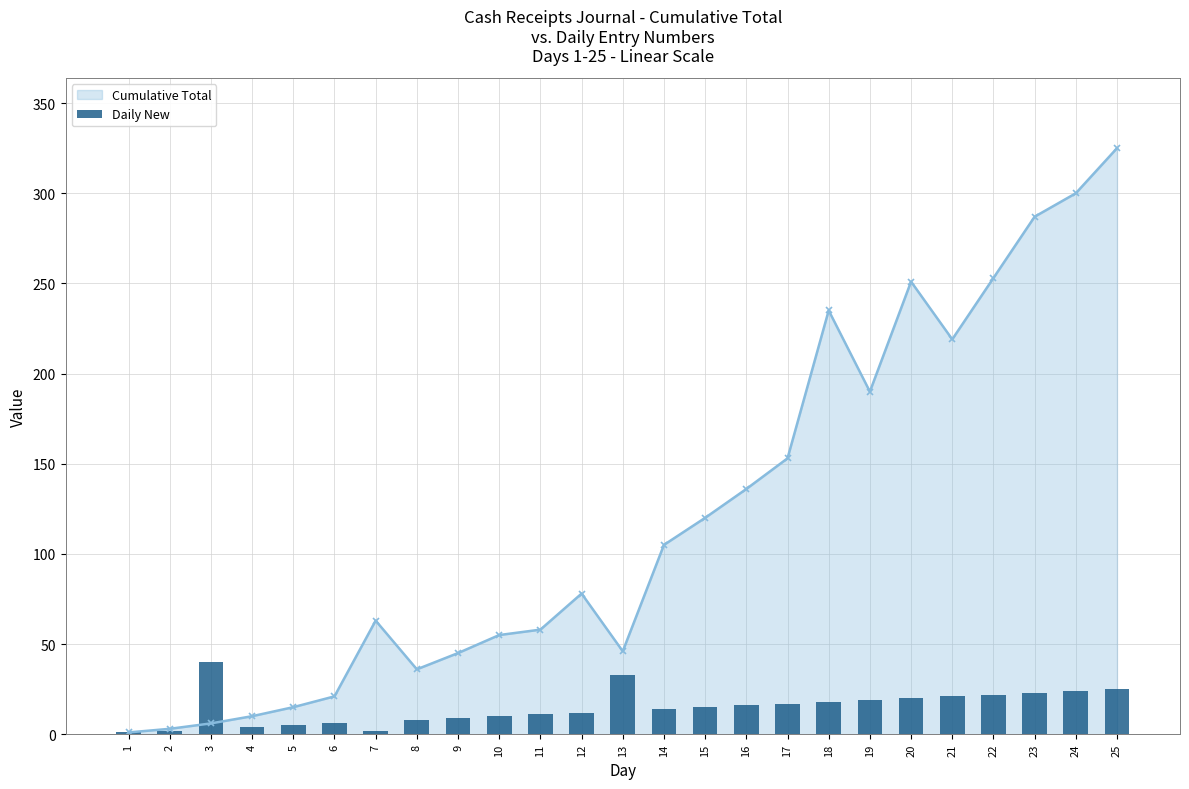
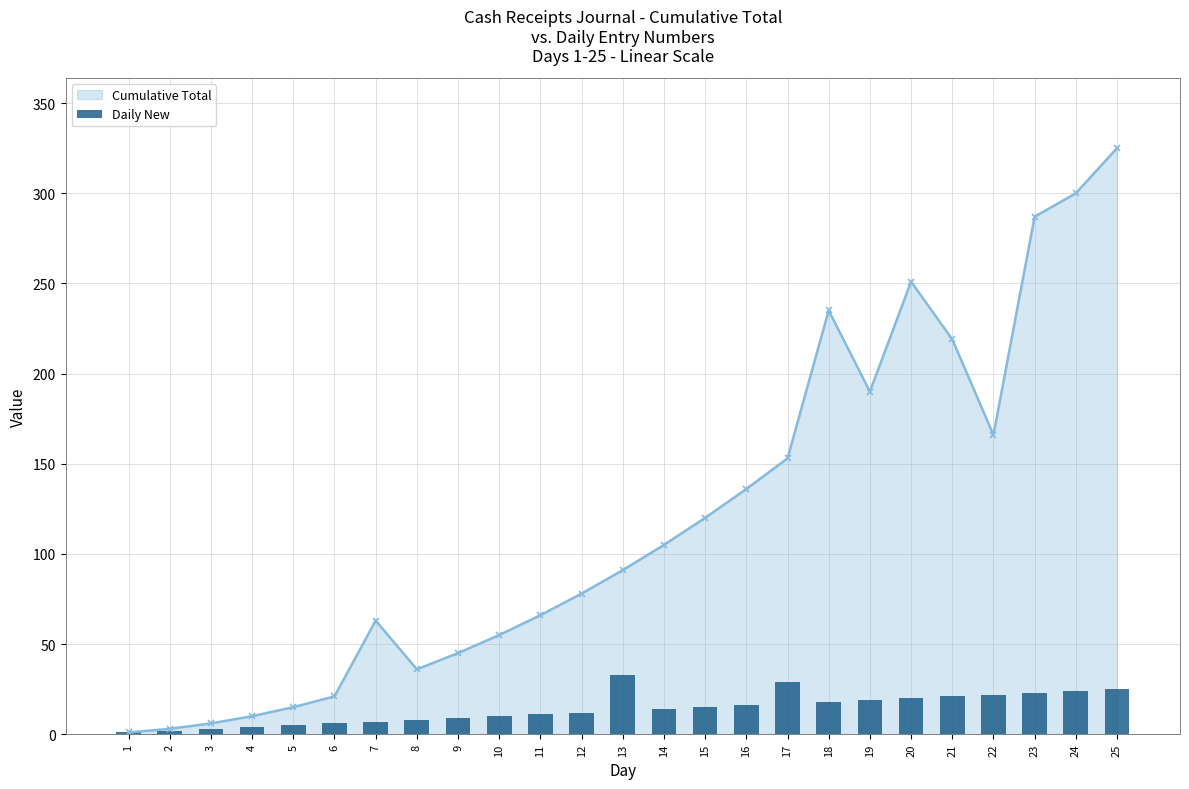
  {
    "Cumulative Total": {
      "1": 1,
      "2": 3,
      "3": 6,
      "4": 10,
      "5": 15,
      "6": 21,
      "7": 63,
      "8": 36,
      "9": 45,
      "10": 55,
-     "11": 58,
+     "11": 66,
      "12": 78,
-     "13": 46,
+     "13": 91,
      "14": 105,
      "15": 120,
      "16": 136,
      "17": 153,
      "18": 235,
      "19": 190,
      "20": 251,
      "21": 219,
-     "22": 253,
+     "22": 166,
      "23": 287,
      "24": 300,
      "25": 325
    },
    "Daily New": {
      "2": 2,
-     "3": 40,
+     "3": 3,
      "4": 4,
      "5": 5,
      "6": 6,
-     "7": 2,
+     "7": 7,
      "8": 8,
      "9": 9,
      "10": 10,
      "11": 11,
      "12": 12,
      "13": 33,
      "14": 14,
      "15": 15,
      "16": 16,
-     "17": 17,
+     "17": 29,
      "18": 18,
      "19": 19,
      "20": 20,
      "21": 21,
      "22": 22,
      "23": 23,
      "24": 24,
      "25": 25
    }
  }
